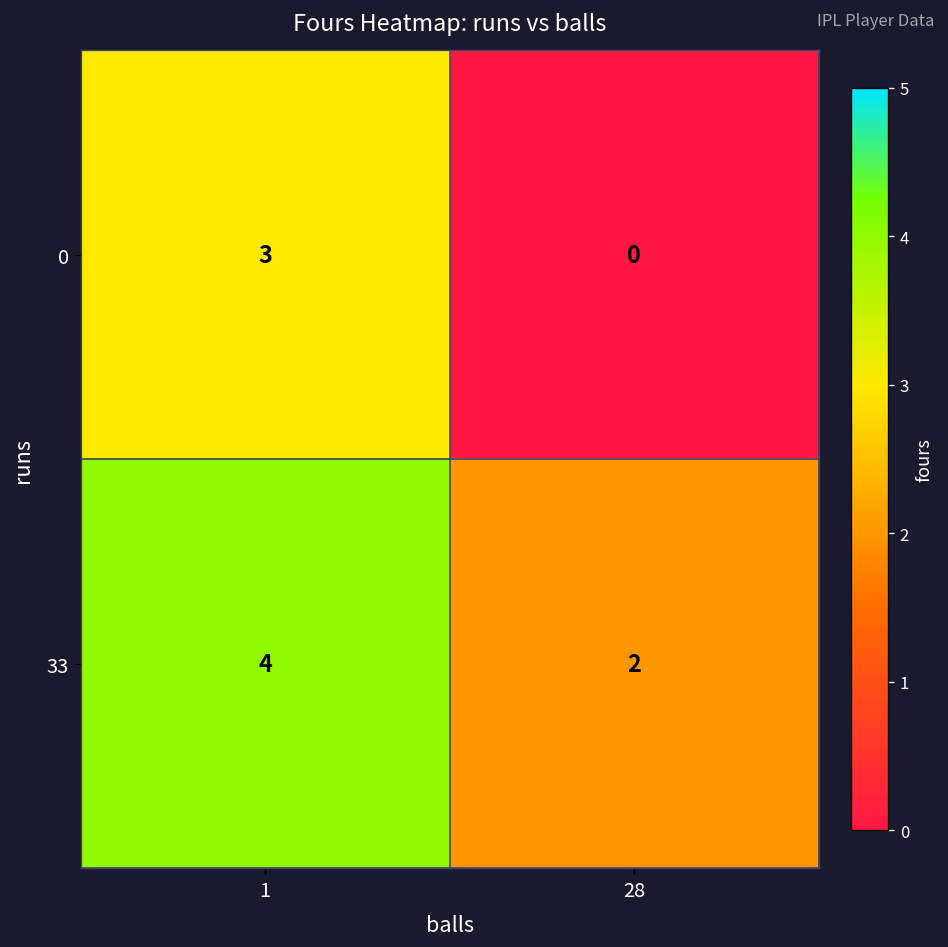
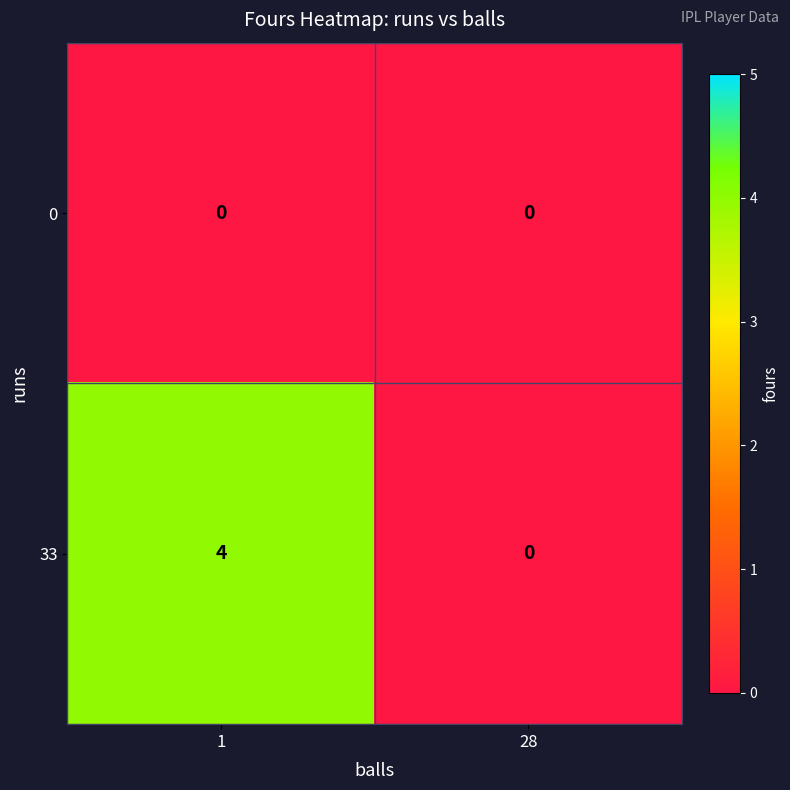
  {
    "0": {
-     "1": 3,
+     "1": 0,
      "28": 0
    },
    "33": {
      "1": 4,
-     "28": 2
+     "28": 0
    }
  }
